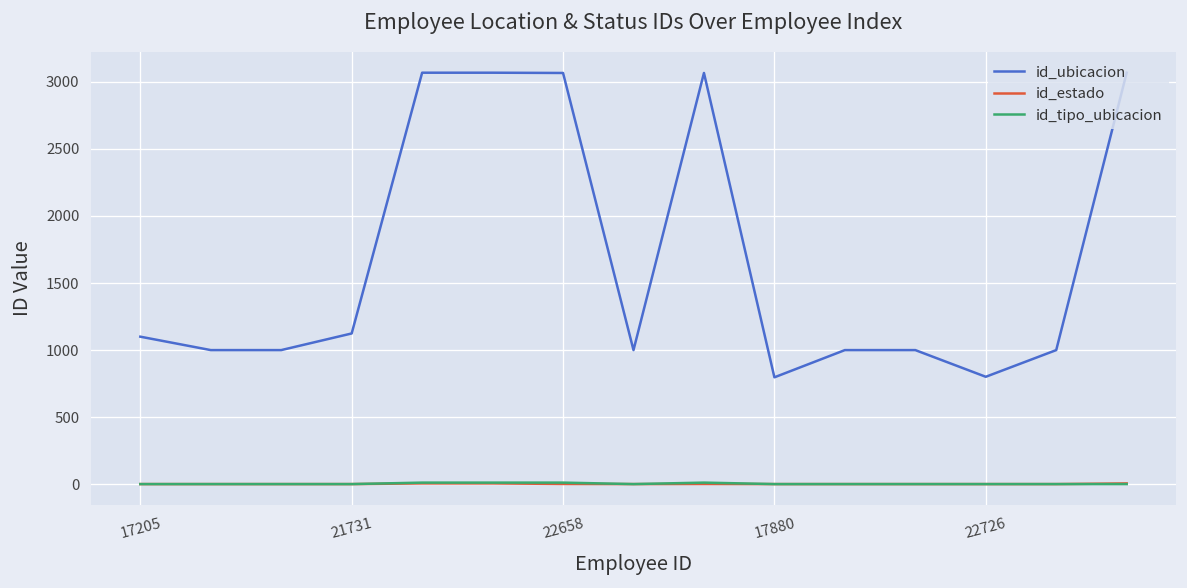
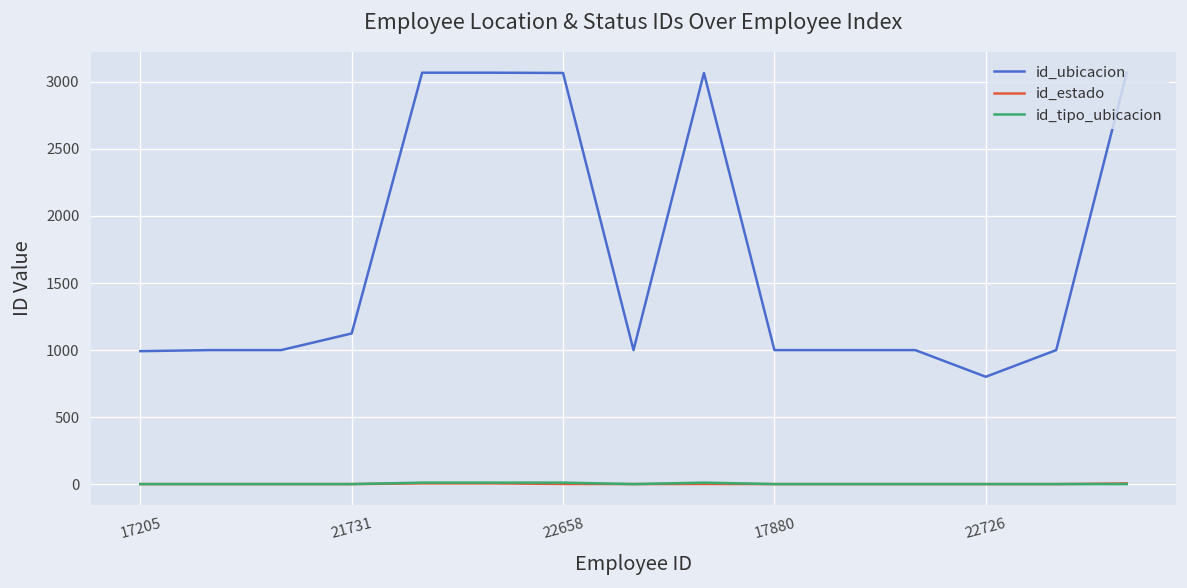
  {
    "id_ubicacion": {
-     "17205": 1100,
+     "17205": 990,
      "21731": 1120,
      "22658": 3070,
-     "17880": 800,
+     "17880": 1000,
      "22726": 800
    }
  }
